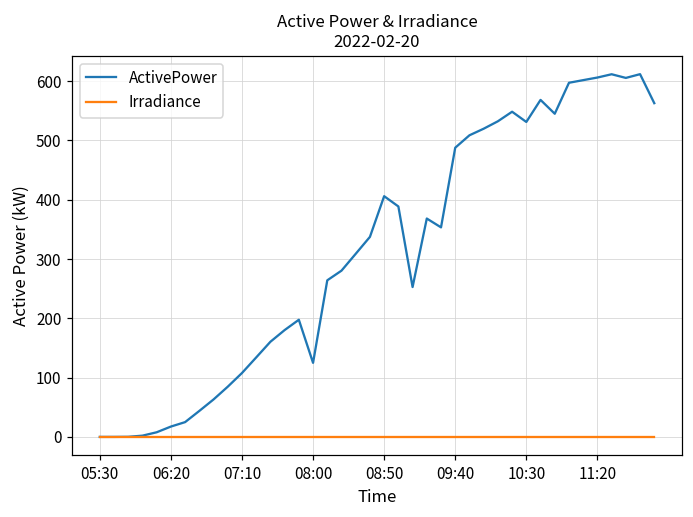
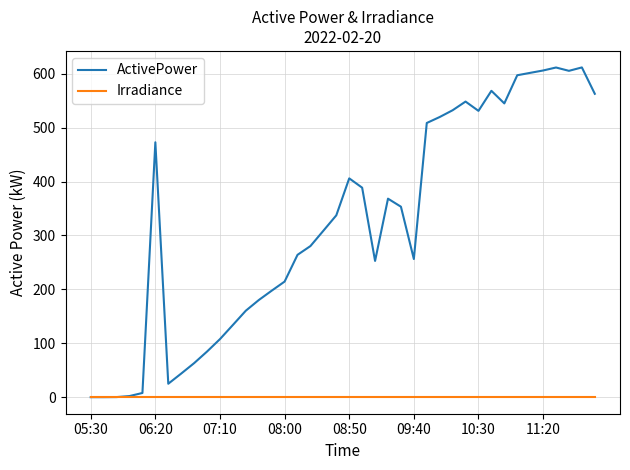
  {
    "ActivePower": {
-     "06:20": 20,
+     "06:20": 470,
      "07:10": 110,
-     "08:00": 120,
+     "08:00": 210,
      "08:50": 410,
-     "09:40": 490,
+     "09:40": 260,
      "10:30": 530,
      "11:20": 610
    },
    "Irradiance": {
      "06:20": 0,
      "07:10": 0,
      "08:00": 0,
      "08:50": 0,
      "09:40": 0,
      "10:30": 0,
      "11:20": 0
    }
  }
